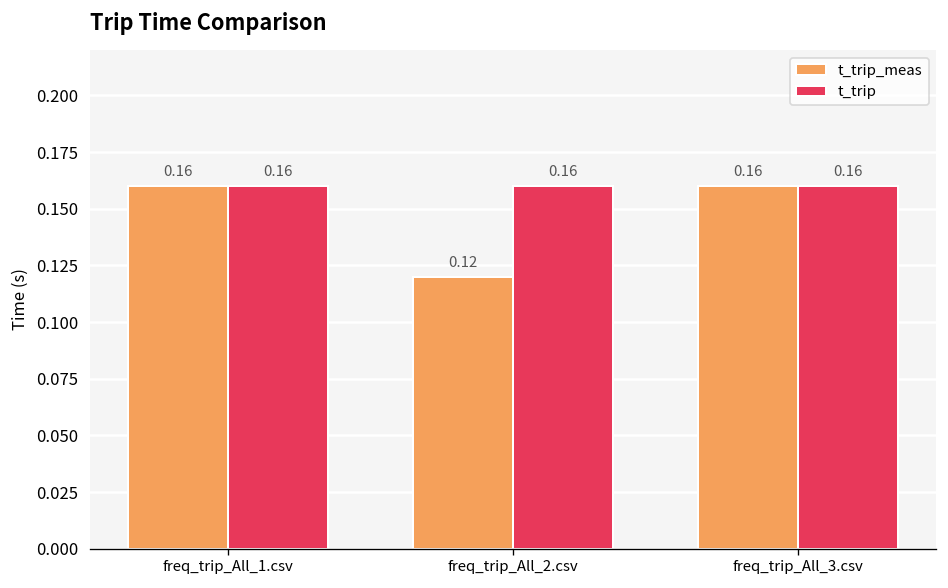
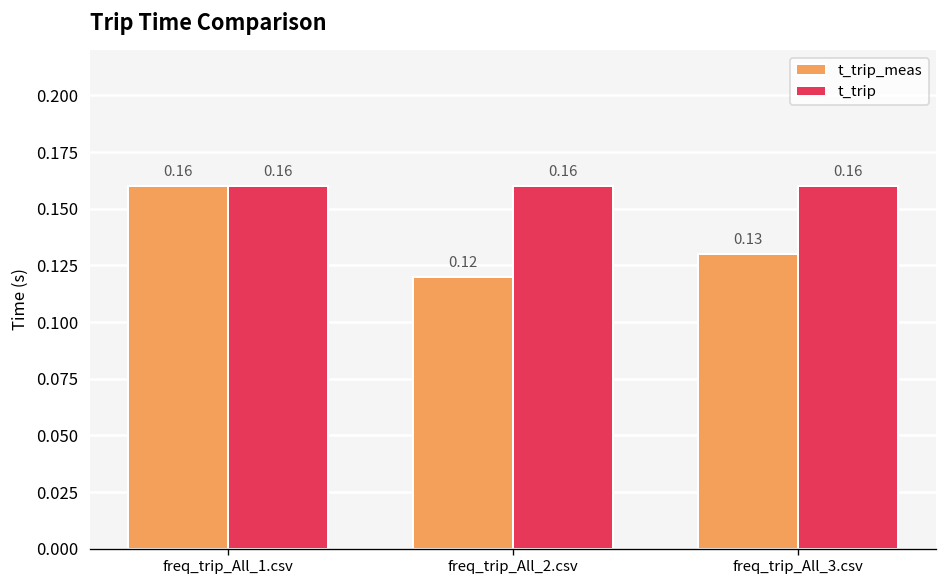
  {
    "t_trip_meas": {
      "freq_trip_All_1.csv": 0.16,
      "freq_trip_All_2.csv": 0.12,
-     "freq_trip_All_3.csv": 0.16
+     "freq_trip_All_3.csv": 0.13
    },
    "t_trip": {
      "freq_trip_All_1.csv": 0.16,
      "freq_trip_All_2.csv": 0.16,
      "freq_trip_All_3.csv": 0.16
    }
  }
